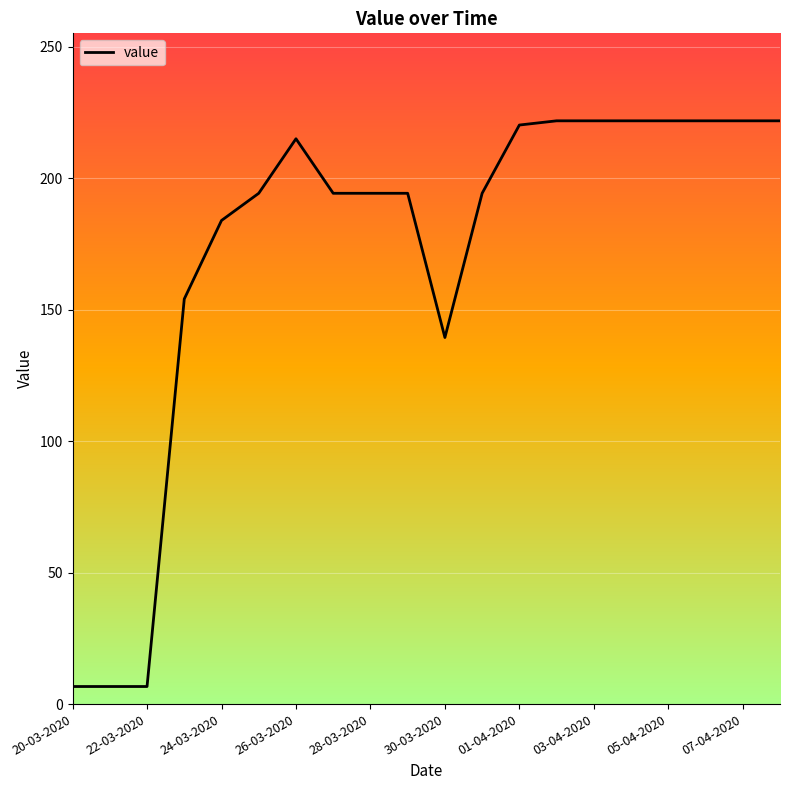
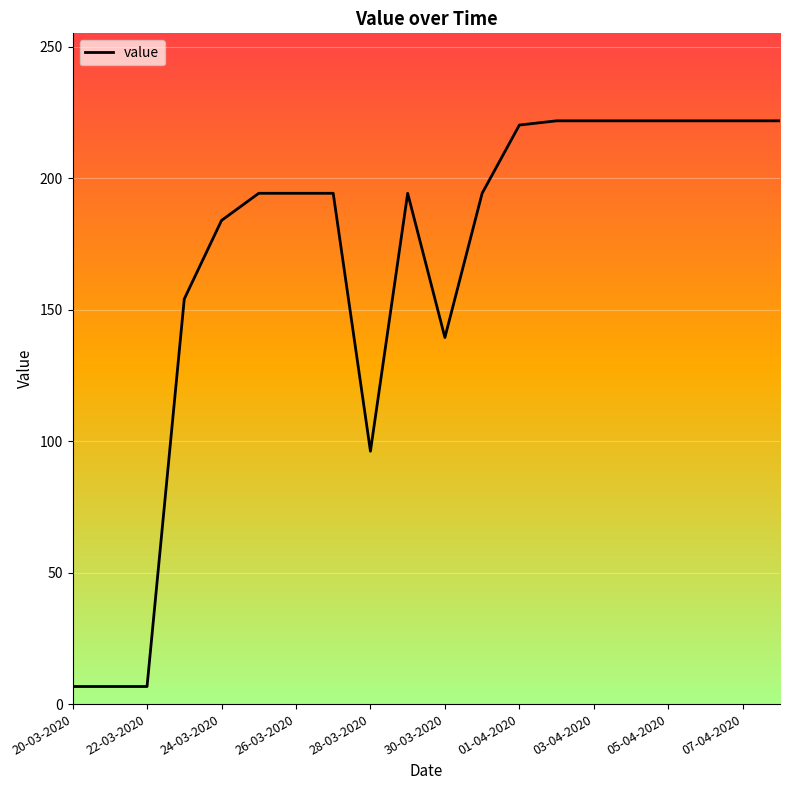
  {
    "20-03-2020": 7,
    "22-03-2020": 7,
    "24-03-2020": 184,
-   "26-03-2020": 215,
-   "28-03-2020": 194,
+   "26-03-2020": 194,
+   "28-03-2020": 96,
    "30-03-2020": 139,
    "01-04-2020": 220,
    "03-04-2020": 222,
    "05-04-2020": 222,
    "07-04-2020": 222
  }
